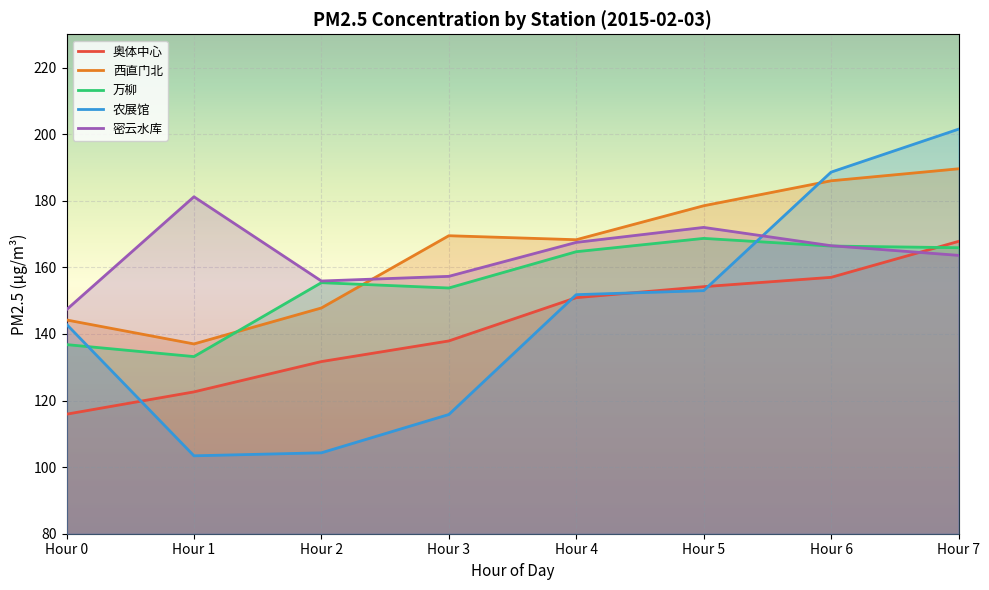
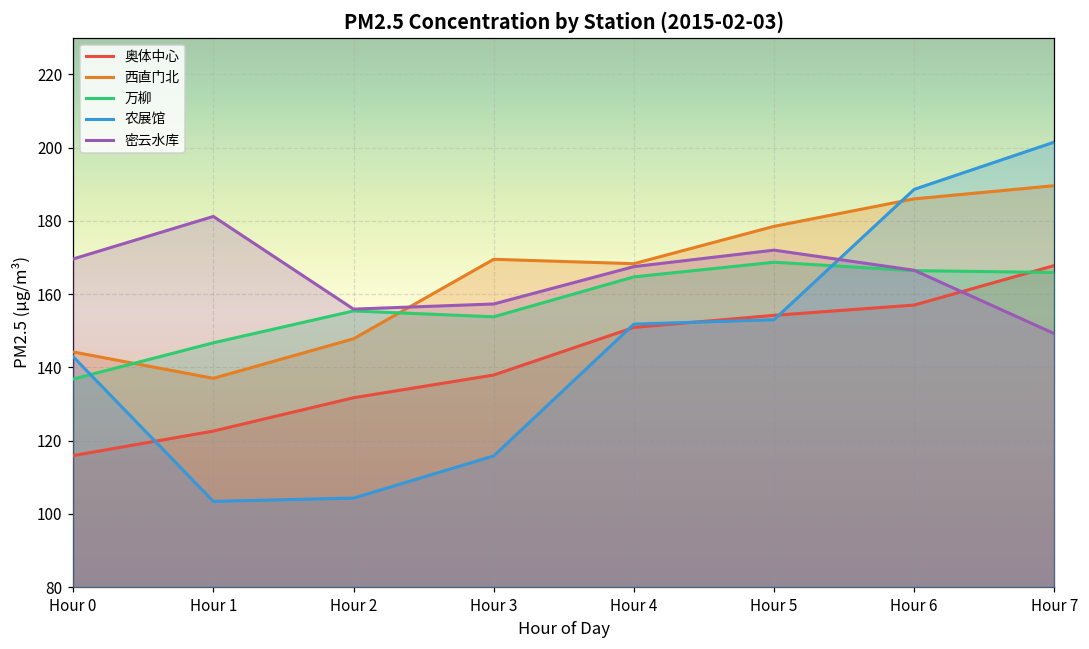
  {
    "万柳": {
      "Hour 0": 137,
-     "Hour 1": 133,
+     "Hour 1": 147,
      "Hour 3": 154,
      "Hour 4": 165,
      "Hour 5": 169,
      "Hour 7": 166
    },
    "农展馆": {
      "Hour 0": 143,
      "Hour 1": 103,
      "Hour 2": 104,
      "Hour 3": 116,
      "Hour 4": 152,
      "Hour 5": 153,
      "Hour 6": 189,
      "Hour 7": 202
    },
    "密云水库": {
-     "Hour 0": 147,
+     "Hour 0": 170,
      "Hour 1": 181,
      "Hour 3": 157,
      "Hour 4": 168,
      "Hour 5": 172,
-     "Hour 7": 164
+     "Hour 7": 149
    }
  }
